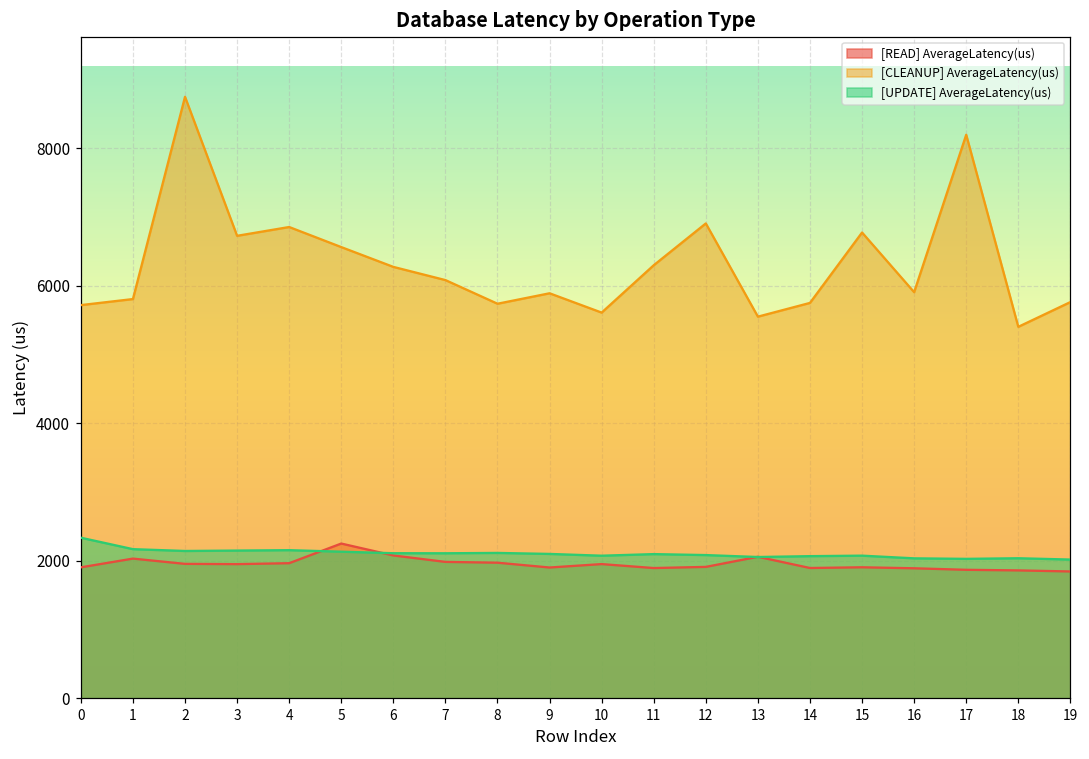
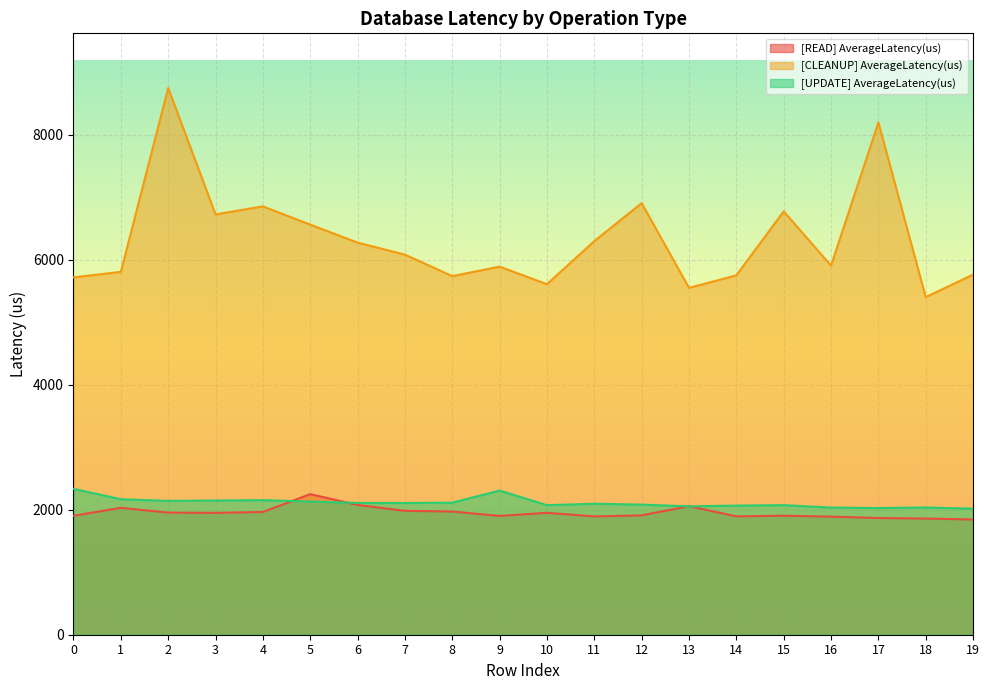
  {
    "[READ] AverageLatency(us)": {
      "0": 1900,
      "1": 2000,
      "2": 2000,
      "3": 2000,
      "4": 2000,
      "5": 2200,
      "7": 2000,
      "8": 2000,
      "9": 1900,
      "10": 2000,
      "11": 1900,
      "12": 1900,
      "14": 1900,
      "15": 1900,
      "16": 1900,
      "17": 1900,
      "18": 1900,
      "19": 1800
    },
    "[CLEANUP] AverageLatency(us)": {
      "0": 5700,
      "1": 5800,
      "2": 8700,
      "3": 6700,
      "4": 6900,
      "5": 6600,
      "6": 6300,
      "7": 6100,
      "8": 5700,
      "9": 5900,
      "10": 5600,
      "11": 6300,
      "12": 6900,
      "13": 5600,
      "14": 5800,
      "15": 6800,
      "16": 5900,
      "17": 8200,
      "18": 5400,
      "19": 5800
    },
    "[UPDATE] AverageLatency(us)": {
      "0": 2300,
      "1": 2200,
      "2": 2100,
      "3": 2100,
      "4": 2200,
      "5": 2100,
      "7": 2100,
      "8": 2100,
-     "9": 2100,
+     "9": 2300,
      "10": 2100,
      "11": 2100,
      "12": 2100,
      "14": 2100,
      "15": 2100,
      "16": 2000,
      "17": 2000,
      "18": 2000,
      "19": 2000
    }
  }
